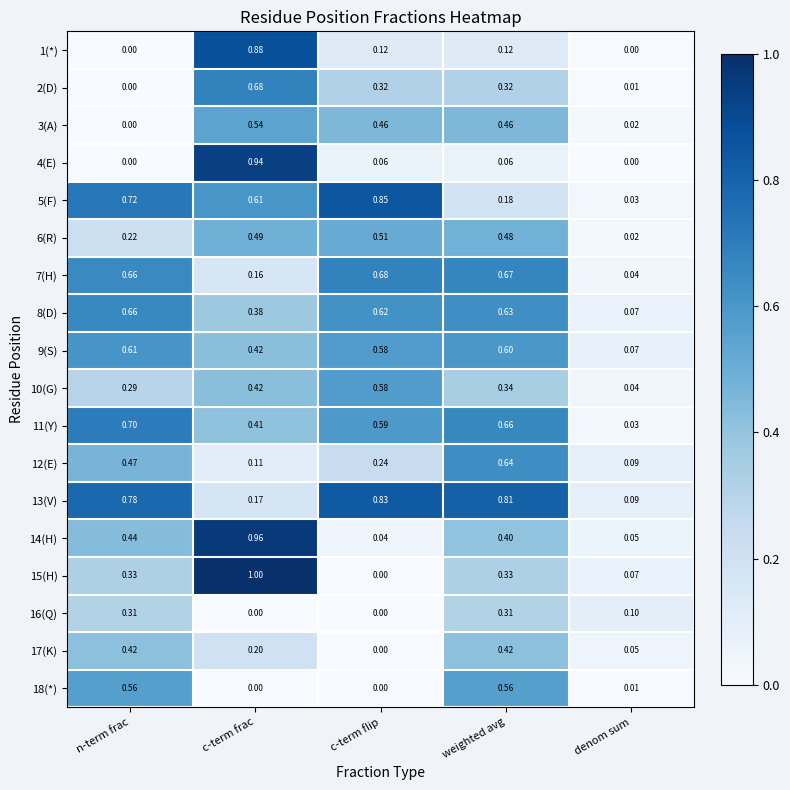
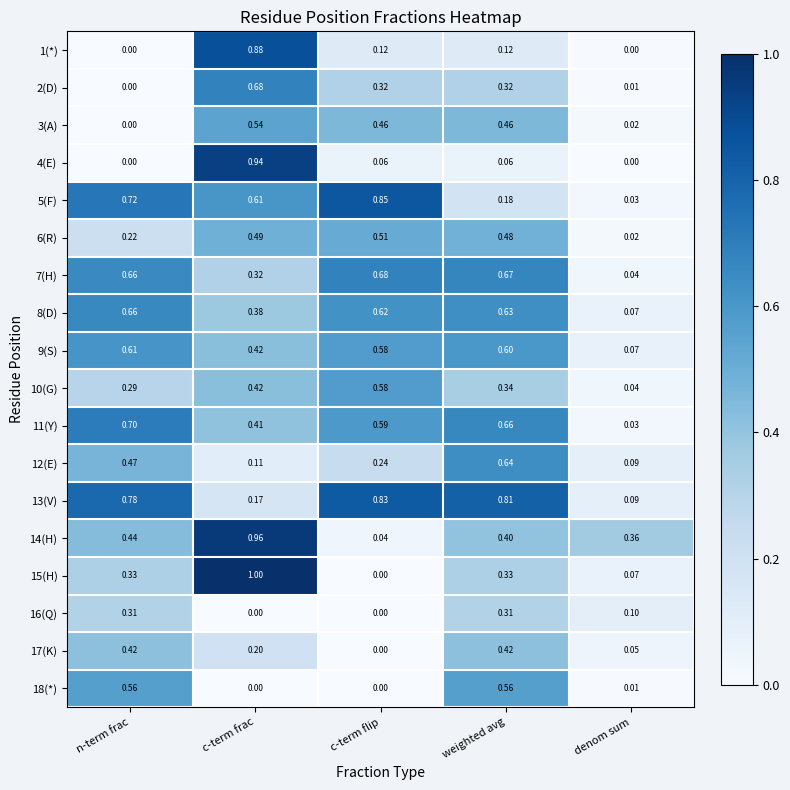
  {
    "1(*)": {
      "n-term frac": 0.00,
      "c-term frac": 0.88,
      "c-term flip": 0.12,
      "weighted avg": 0.12,
      "denom sum": 0.00
    },
    "2(D)": {
      "n-term frac": 0.00,
      "c-term frac": 0.68,
      "c-term flip": 0.32,
      "weighted avg": 0.32,
      "denom sum": 0.01
    },
    "3(A)": {
      "n-term frac": 0.00,
      "c-term frac": 0.54,
      "c-term flip": 0.46,
      "weighted avg": 0.46,
      "denom sum": 0.02
    },
    "4(E)": {
      "n-term frac": 0.00,
      "c-term frac": 0.94,
      "c-term flip": 0.06,
      "weighted avg": 0.06,
      "denom sum": 0.00
    },
    "5(F)": {
      "n-term frac": 0.72,
      "c-term frac": 0.61,
      "c-term flip": 0.85,
      "weighted avg": 0.18,
      "denom sum": 0.03
    },
    "6(R)": {
      "n-term frac": 0.22,
      "c-term frac": 0.49,
      "c-term flip": 0.51,
      "weighted avg": 0.48,
      "denom sum": 0.02
    },
    "7(H)": {
      "n-term frac": 0.66,
-     "c-term frac": 0.16,
+     "c-term frac": 0.32,
      "c-term flip": 0.68,
      "weighted avg": 0.67,
      "denom sum": 0.04
    },
    "8(D)": {
      "n-term frac": 0.66,
      "c-term frac": 0.38,
      "c-term flip": 0.62,
      "weighted avg": 0.63,
      "denom sum": 0.07
    },
    "9(S)": {
      "n-term frac": 0.61,
      "c-term frac": 0.42,
      "c-term flip": 0.58,
      "weighted avg": 0.60,
      "denom sum": 0.07
    },
    "10(G)": {
      "n-term frac": 0.29,
      "c-term frac": 0.42,
      "c-term flip": 0.58,
      "weighted avg": 0.34,
      "denom sum": 0.04
    },
    "11(Y)": {
      "n-term frac": 0.70,
      "c-term frac": 0.41,
      "c-term flip": 0.59,
      "weighted avg": 0.66,
      "denom sum": 0.03
    },
    "12(E)": {
      "n-term frac": 0.47,
      "c-term frac": 0.11,
      "c-term flip": 0.24,
      "weighted avg": 0.64,
      "denom sum": 0.09
    },
    "13(V)": {
      "n-term frac": 0.78,
      "c-term frac": 0.17,
      "c-term flip": 0.83,
      "weighted avg": 0.81,
      "denom sum": 0.09
    },
    "14(H)": {
      "n-term frac": 0.44,
      "c-term frac": 0.96,
      "c-term flip": 0.04,
      "weighted avg": 0.40,
-     "denom sum": 0.05
+     "denom sum": 0.36
    },
    "15(H)": {
      "n-term frac": 0.33,
      "c-term frac": 1.00,
      "c-term flip": 0.00,
      "weighted avg": 0.33,
      "denom sum": 0.07
    },
    "16(Q)": {
      "n-term frac": 0.31,
      "c-term frac": 0.00,
      "c-term flip": 0.00,
      "weighted avg": 0.31,
      "denom sum": 0.10
    },
    "17(K)": {
      "n-term frac": 0.42,
      "c-term frac": 0.20,
      "c-term flip": 0.00,
      "weighted avg": 0.42,
      "denom sum": 0.05
    },
    "18(*)": {
      "n-term frac": 0.56,
      "c-term frac": 0.00,
      "c-term flip": 0.00,
      "weighted avg": 0.56,
      "denom sum": 0.01
    }
  }
